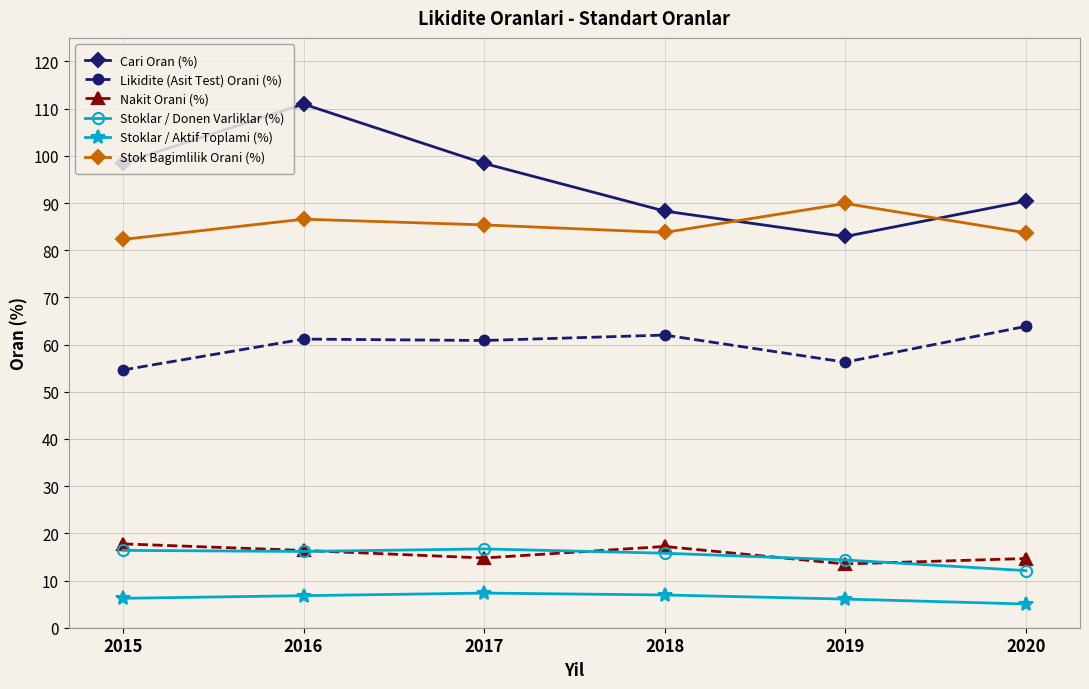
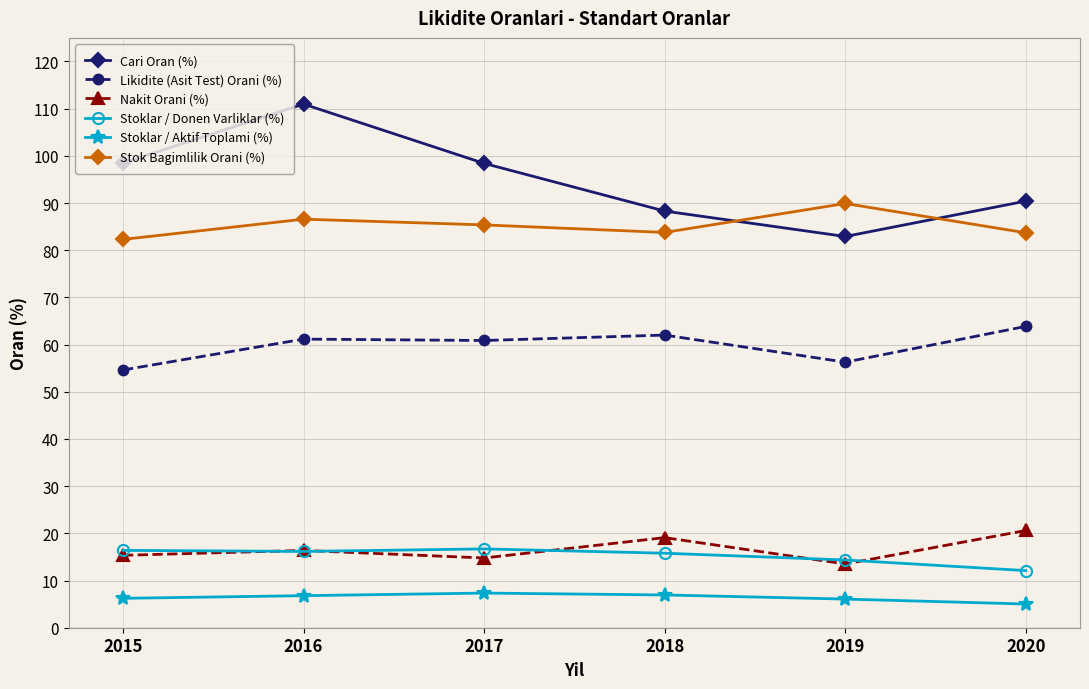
  {
    "Nakit Orani (%)": {
-     "2015": 18,
+     "2015": 15,
      "2017": 15,
-     "2018": 17,
+     "2018": 19,
      "2019": 14,
-     "2020": 15
+     "2020": 21
    },
    "Stok Bagimlilik Orani (%)": {
      "2015": 82,
      "2016": 87,
      "2017": 85,
      "2018": 84,
      "2019": 90,
      "2020": 84
    }
  }
